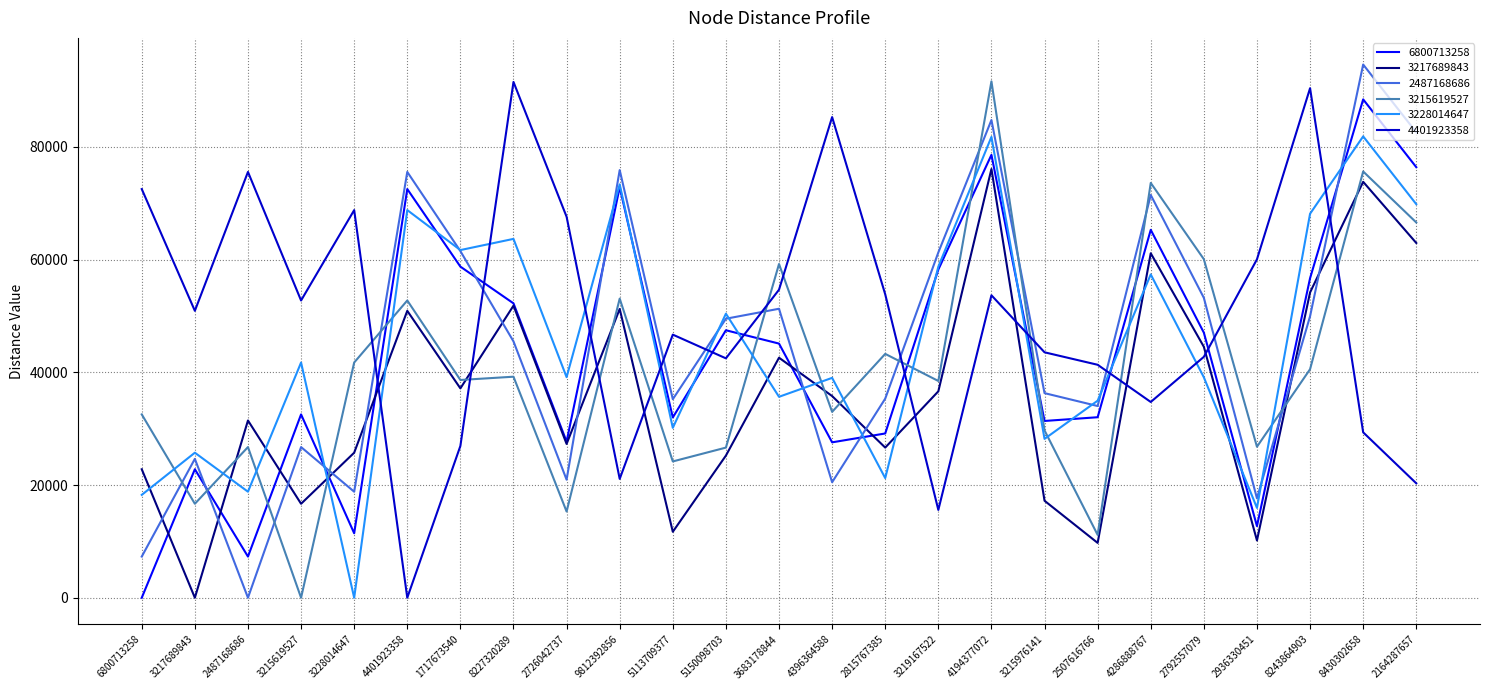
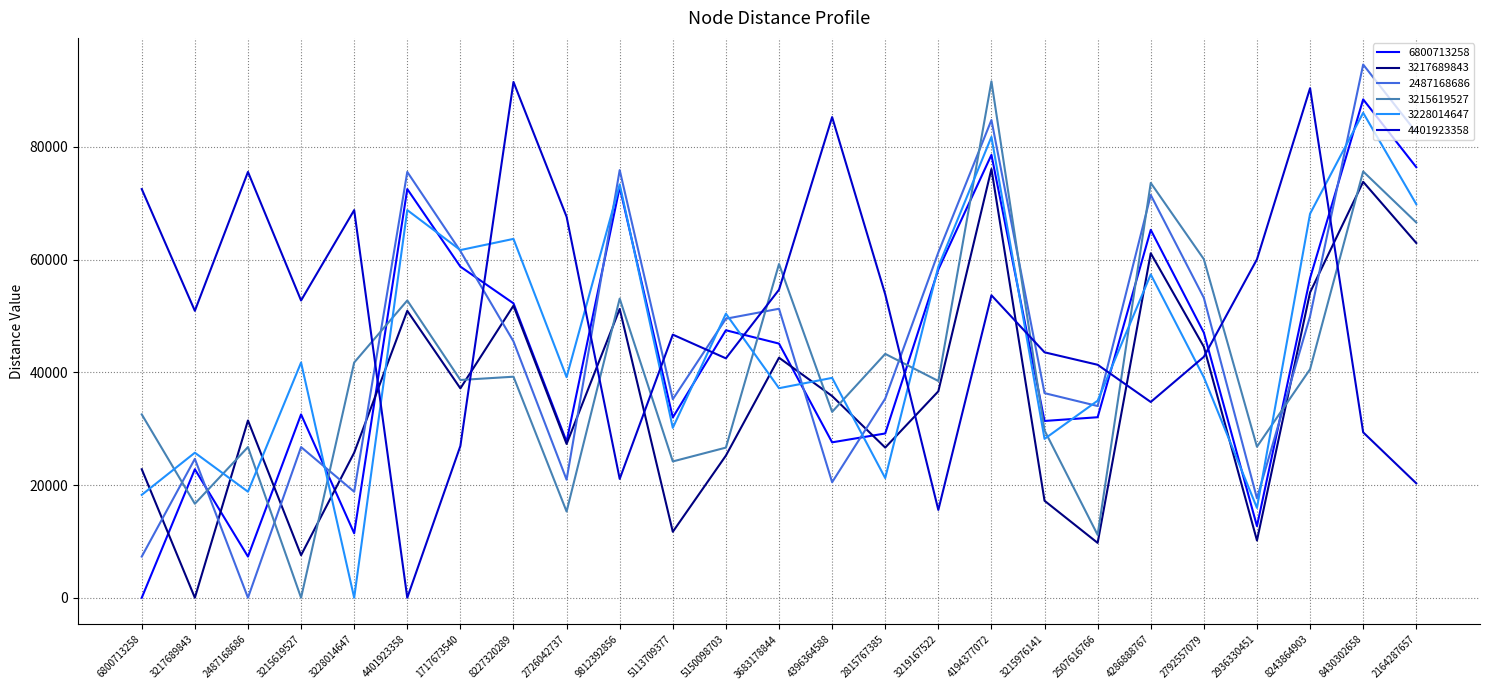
  {
    "3217689843": {
      "6800713258": 23000,
      "3217689843": 0,
      "2487168686": 31000,
-     "3215619527": 17000,
+     "3215619527": 8000,
      "3228014647": 26000,
      "4401923358": 51000,
      "1717673540": 37000,
      "9812392856": 51000,
      "5113709377": 12000,
      "5150098703": 25000,
      "3683178844": 43000,
      "4396364588": 36000,
      "2815767385": 27000,
      "3219167522": 37000,
      "4194377072": 76000,
      "3215976141": 17000,
      "2507616766": 10000,
      "4286888767": 61000,
      "2792557079": 45000,
      "2936330451": 10000,
      "8243864903": 54000,
      "8430302658": 74000,
      "2164287657": 63000
    },
    "3228014647": {
      "6800713258": 18000,
      "3217689843": 26000,
      "2487168686": 19000,
      "3215619527": 42000,
      "3228014647": 0,
      "4401923358": 69000,
      "8227320289": 64000,
      "2726042737": 39000,
      "9812392856": 73000,
      "5113709377": 30000,
      "5150098703": 50000,
-     "3683178844": 36000,
+     "3683178844": 37000,
      "4396364588": 39000,
      "2815767385": 21000,
      "3219167522": 59000,
      "4194377072": 82000,
      "3215976141": 28000,
      "2507616766": 35000,
      "4286888767": 57000,
      "2792557079": 39000,
      "2936330451": 16000,
      "8243864903": 68000,
-     "8430302658": 82000,
+     "8430302658": 86000,
      "2164287657": 70000
    }
  }
